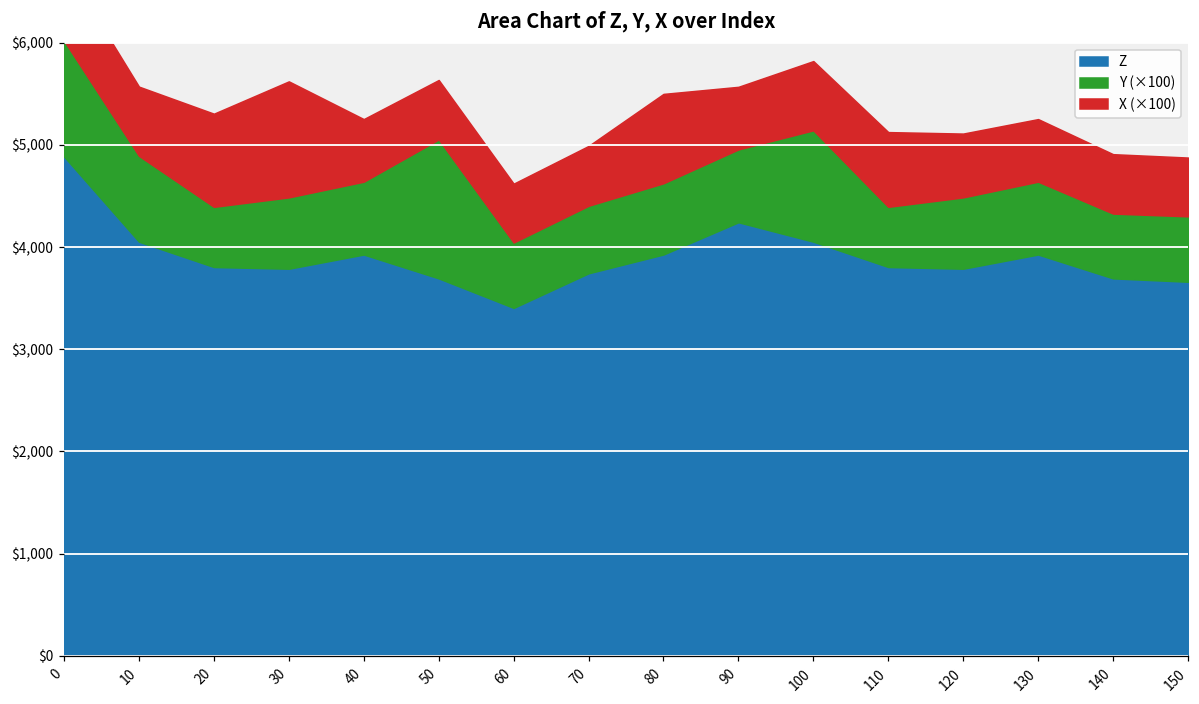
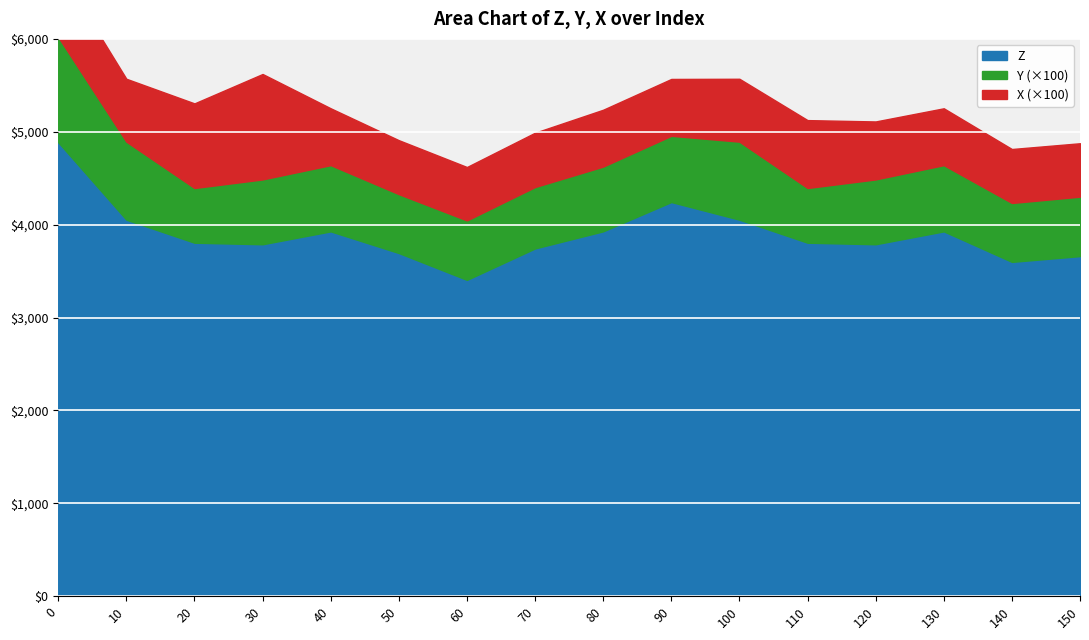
  {
    "Z": {
-     "140": "$3,700"
+     "140": "$3,600"
    },
    "Y (×100)": {
-     "50": "$1,400",
-     "100": "$1,100"
+     "50": "$600",
+     "100": "$800"
    },
    "X (×100)": {
      "10": "$700",
      "20": "$900",
      "30": "$1,100",
      "40": "$600",
      "50": "$600",
      "60": "$600",
      "70": "$600",
-     "80": "$900",
+     "80": "$600",
      "90": "$600",
      "100": "$700",
      "110": "$700",
      "120": "$600",
      "130": "$600",
      "140": "$600",
      "150": "$600"
    }
  }
